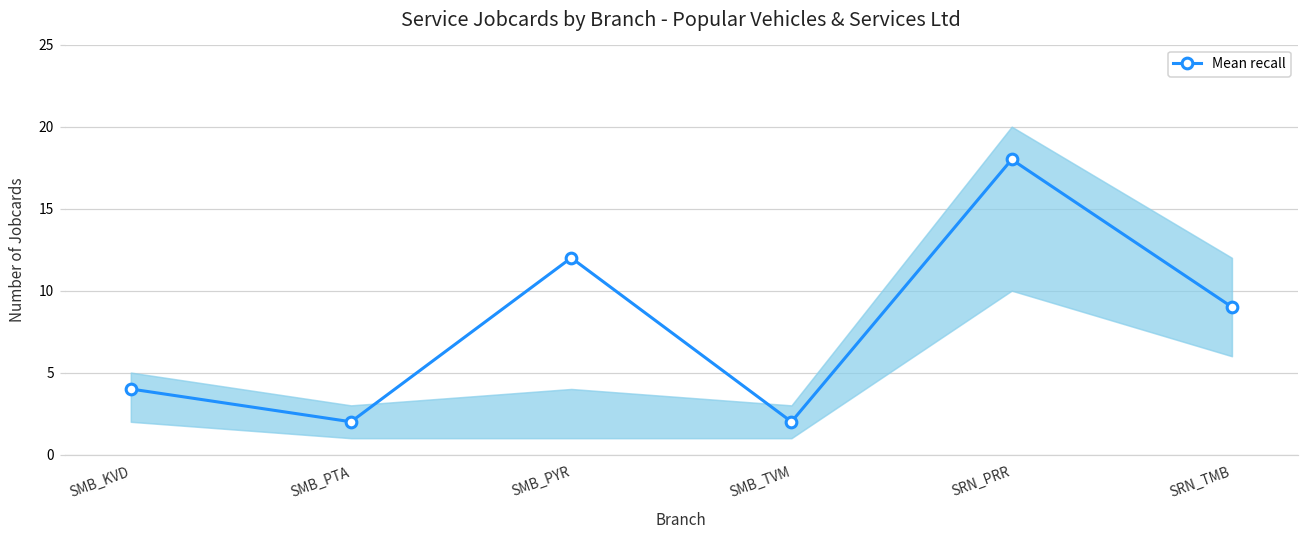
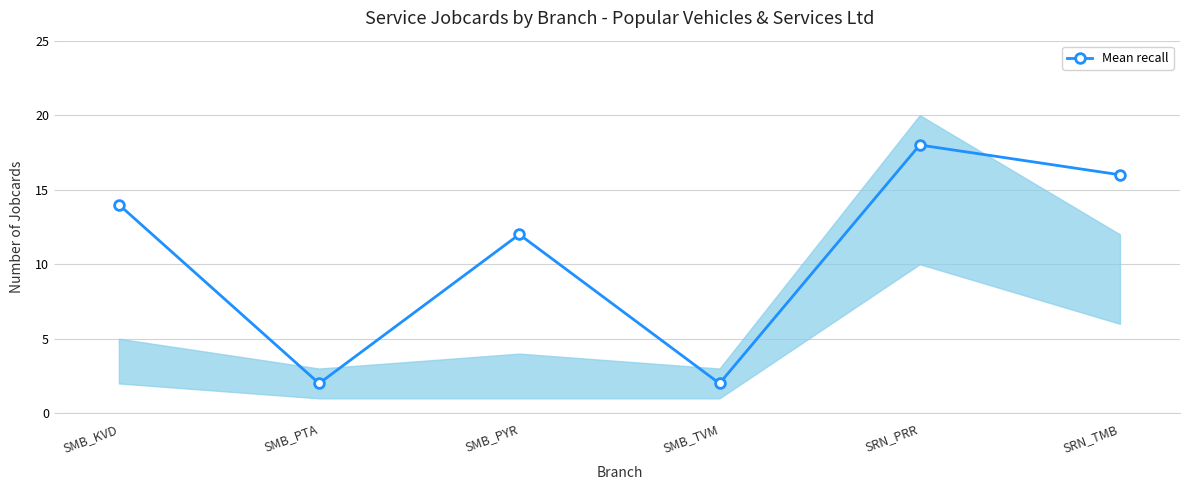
  {
    "Mean recall": {
-     "SMB_KVD": 4,
+     "SMB_KVD": 14,
      "SMB_PTA": 2,
      "SMB_PYR": 12,
      "SMB_TVM": 2,
      "SRN_PRR": 18,
-     "SRN_TMB": 9
+     "SRN_TMB": 16
    }
  }
